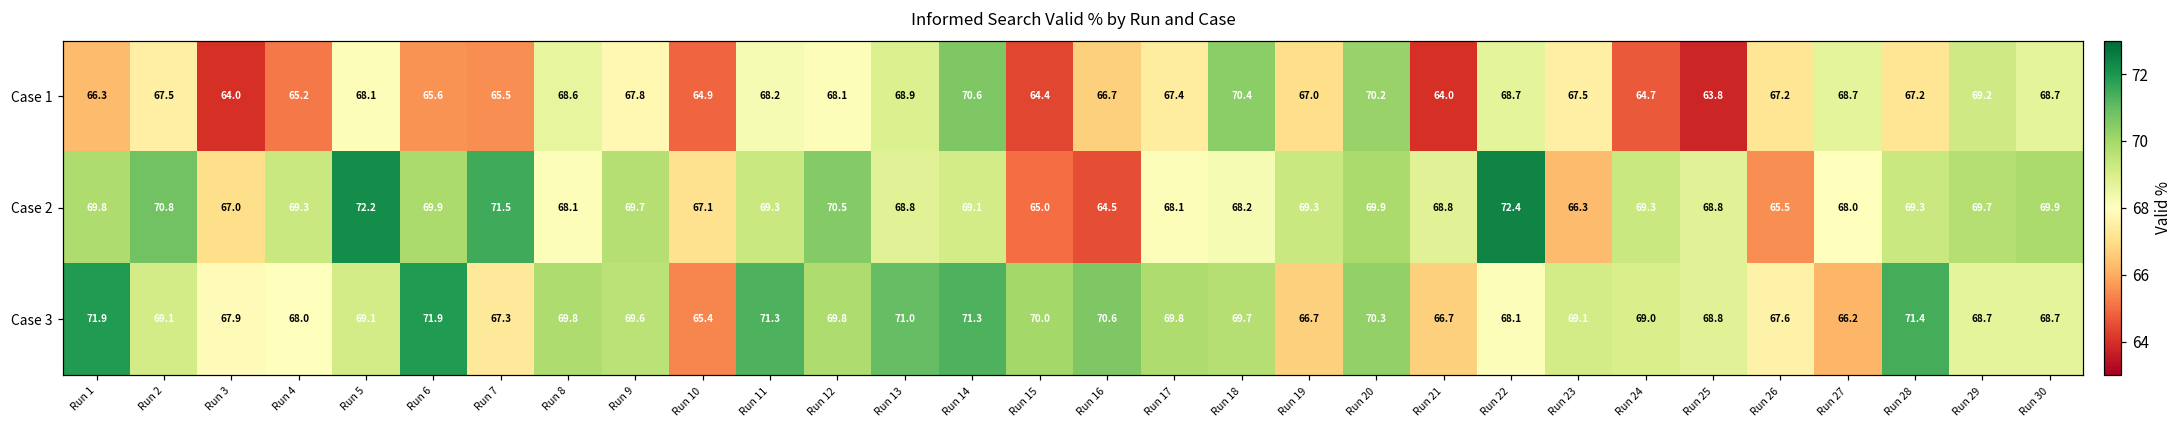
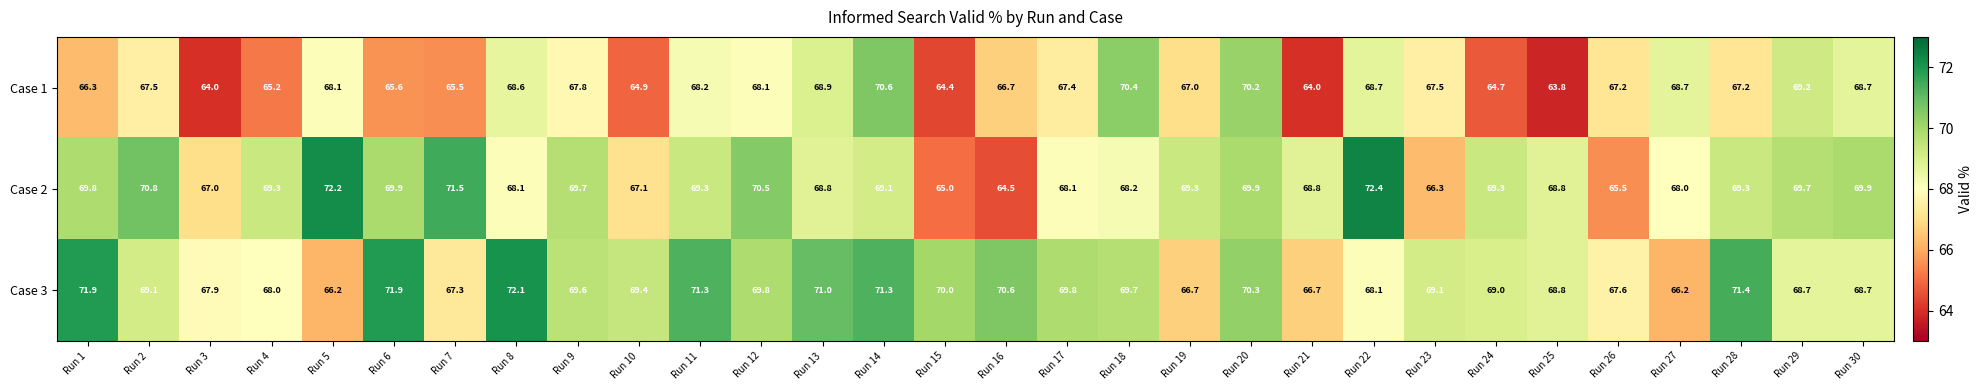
  {
    "Case 1": {
      "Run 1": 66.3,
      "Run 2": 67.5,
      "Run 3": 64.0,
      "Run 4": 65.2,
      "Run 5": 68.1,
      "Run 6": 65.6,
      "Run 7": 65.5,
      "Run 8": 68.6,
      "Run 9": 67.8,
      "Run 10": 64.9,
      "Run 11": 68.2,
      "Run 12": 68.1,
      "Run 13": 68.9,
      "Run 14": 70.6,
      "Run 15": 64.4,
      "Run 16": 66.7,
      "Run 17": 67.4,
      "Run 18": 70.4,
      "Run 19": 67.0,
      "Run 20": 70.2,
      "Run 21": 64.0,
      "Run 22": 68.7,
      "Run 23": 67.5,
      "Run 24": 64.7,
      "Run 25": 63.8,
      "Run 26": 67.2,
      "Run 27": 68.7,
      "Run 28": 67.2,
      "Run 29": 69.2,
      "Run 30": 68.7
    },
    "Case 2": {
      "Run 1": 69.8,
      "Run 2": 70.8,
      "Run 3": 67.0,
      "Run 4": 69.3,
      "Run 5": 72.2,
      "Run 6": 69.9,
      "Run 7": 71.5,
      "Run 8": 68.1,
      "Run 9": 69.7,
      "Run 10": 67.1,
      "Run 11": 69.3,
      "Run 12": 70.5,
      "Run 13": 68.8,
      "Run 14": 69.1,
      "Run 15": 65.0,
      "Run 16": 64.5,
      "Run 17": 68.1,
      "Run 18": 68.2,
      "Run 19": 69.3,
      "Run 20": 69.9,
      "Run 21": 68.8,
      "Run 22": 72.4,
      "Run 23": 66.3,
      "Run 24": 69.3,
      "Run 25": 68.8,
      "Run 26": 65.5,
      "Run 27": 68.0,
      "Run 28": 69.3,
      "Run 29": 69.7,
      "Run 30": 69.9
    },
    "Case 3": {
      "Run 1": 71.9,
      "Run 2": 69.1,
      "Run 3": 67.9,
      "Run 4": 68.0,
-     "Run 5": 69.1,
+     "Run 5": 66.2,
      "Run 6": 71.9,
      "Run 7": 67.3,
-     "Run 8": 69.8,
+     "Run 8": 72.1,
      "Run 9": 69.6,
-     "Run 10": 65.4,
+     "Run 10": 69.4,
      "Run 11": 71.3,
      "Run 12": 69.8,
      "Run 13": 71.0,
      "Run 14": 71.3,
      "Run 15": 70.0,
      "Run 16": 70.6,
      "Run 17": 69.8,
      "Run 18": 69.7,
      "Run 19": 66.7,
      "Run 20": 70.3,
      "Run 21": 66.7,
      "Run 22": 68.1,
      "Run 23": 69.1,
      "Run 24": 69.0,
      "Run 25": 68.8,
      "Run 26": 67.6,
      "Run 27": 66.2,
      "Run 28": 71.4,
      "Run 29": 68.7,
      "Run 30": 68.7
    }
  }
